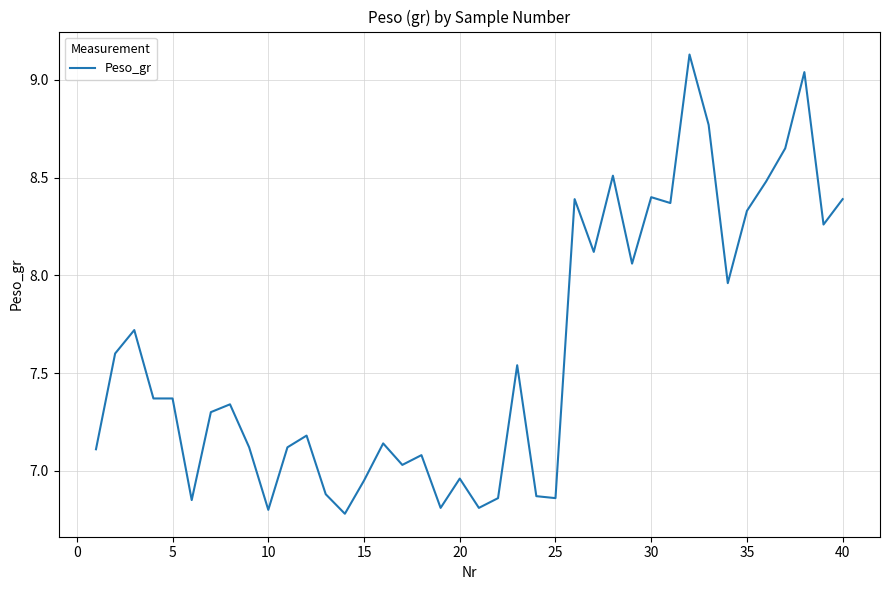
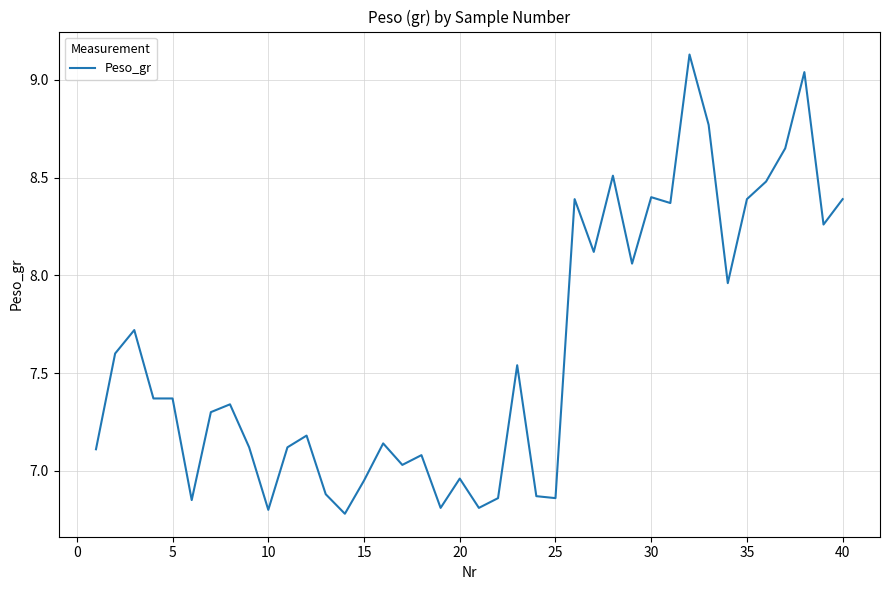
  {
    "5": 7.37,
    "10": 6.80,
    "15": 6.95,
    "20": 6.96,
    "25": 6.86,
    "30": 8.40,
-   "35": 8.33,
+   "35": 8.39,
    "40": 8.39
  }
